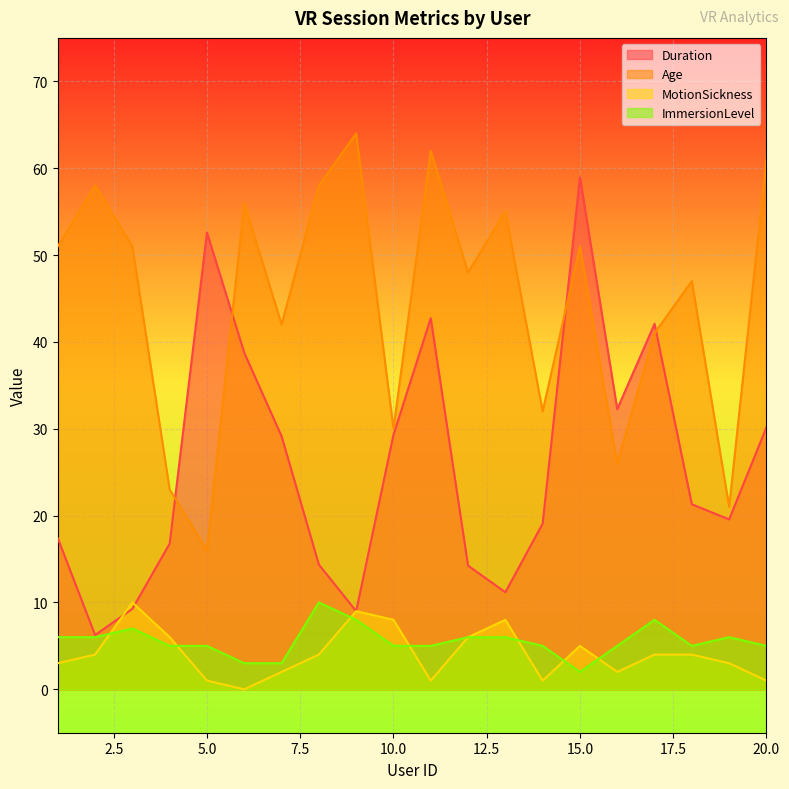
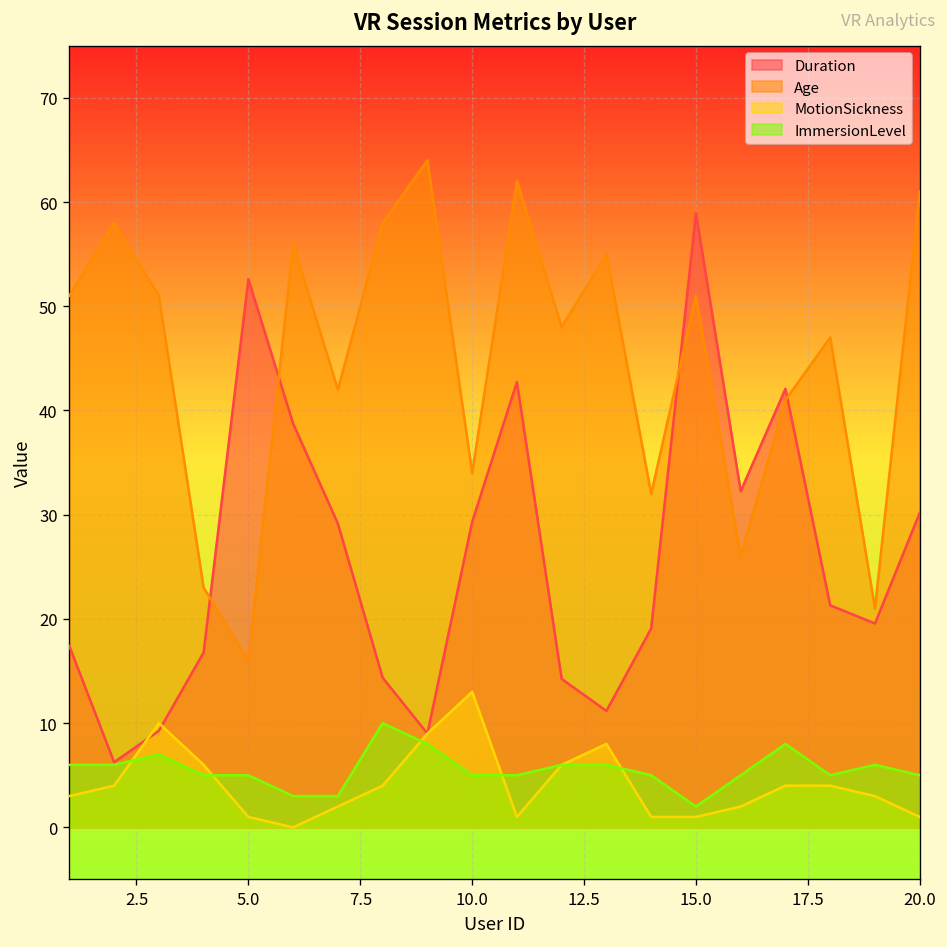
  {
    "Duration": {
      "5.0": 53,
      "10.0": 29,
      "15.0": 59,
      "20.0": 30
    },
    "Age": {
      "5.0": 16,
-     "10.0": 30,
+     "10.0": 34,
      "15.0": 51,
      "20.0": 61
    },
    "MotionSickness": {
      "5.0": 1,
-     "10.0": 8,
-     "15.0": 5,
+     "10.0": 13,
+     "15.0": 1,
      "20.0": 1
    },
    "ImmersionLevel": {
      "5.0": 5,
      "10.0": 5,
      "15.0": 2,
      "20.0": 5
    }
  }
